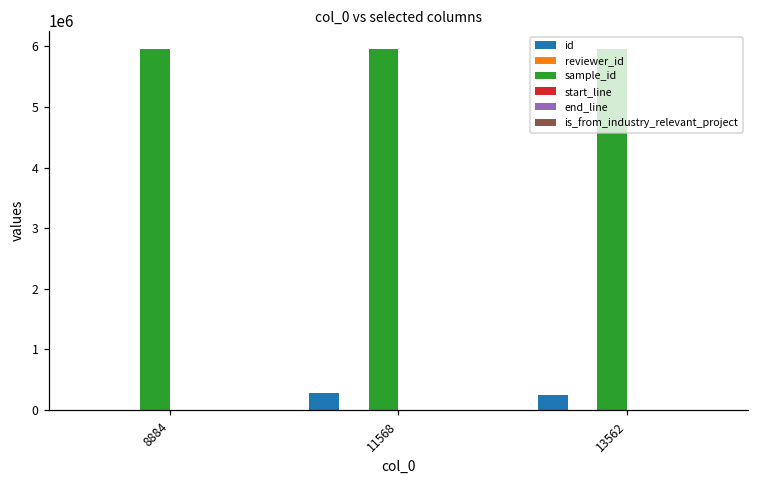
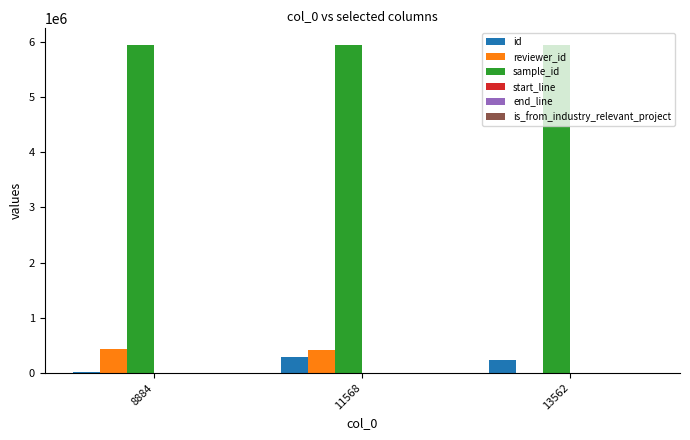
  {
    "id": {
      "11568": 300000,
      "13562": 200000
    },
    "reviewer_id": {
-     "8884": 0,
-     "11568": 0
+     "8884": 400000,
+     "11568": 400000
    },
    "sample_id": {
      "8884": 6000000,
      "11568": 6000000
    }
  }
